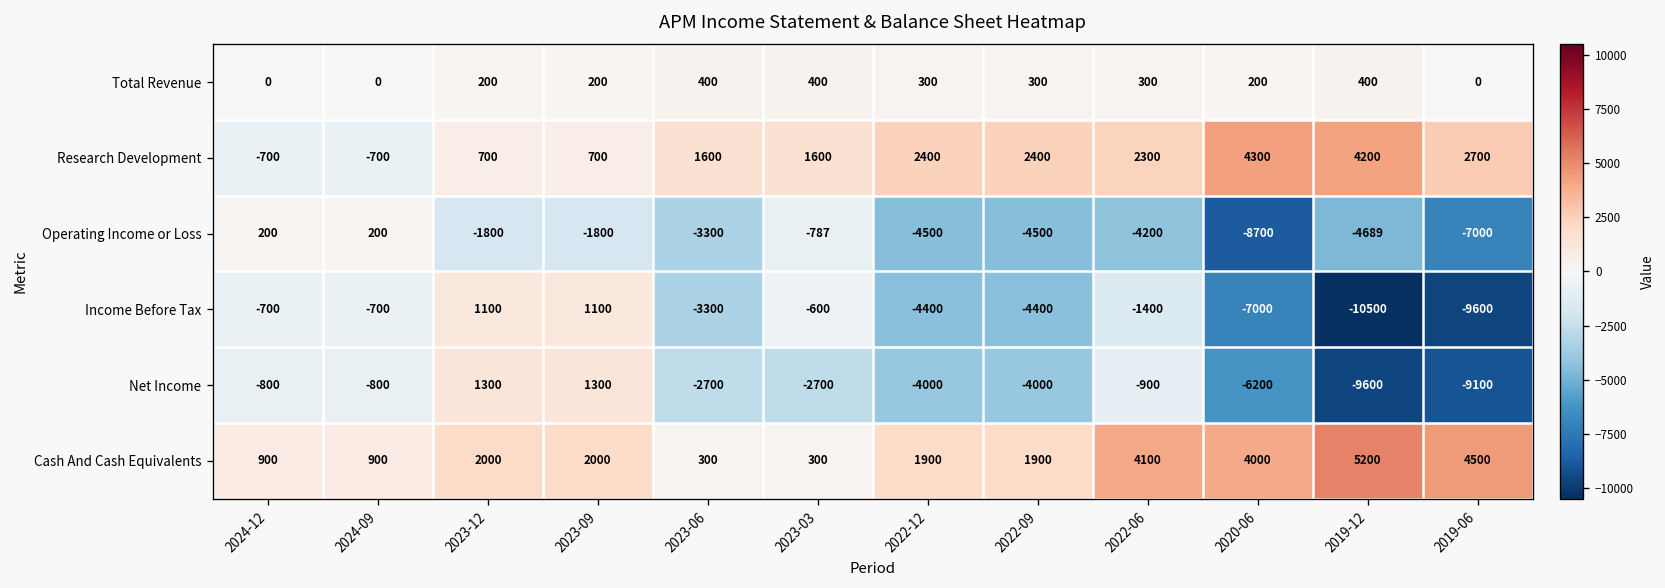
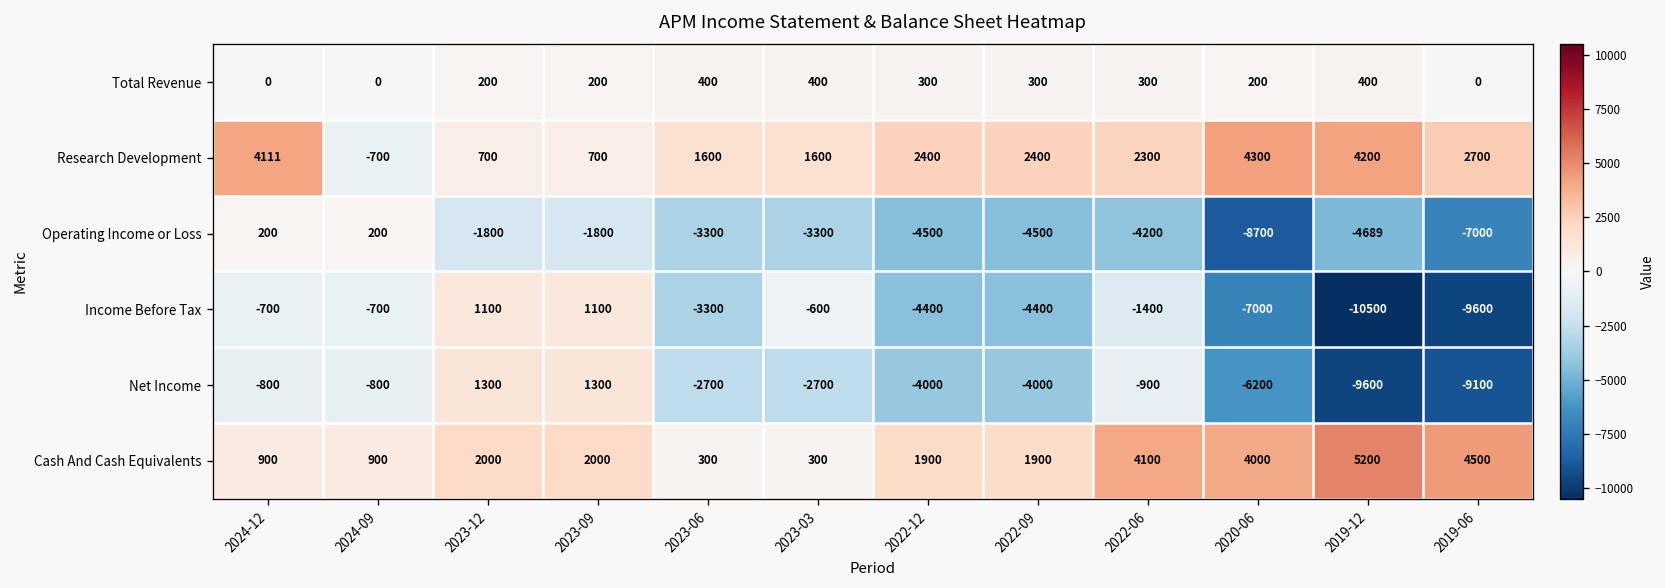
  {
    "Total Revenue": {
      "2024-12": 0,
      "2024-09": 0,
      "2023-12": 200,
      "2023-09": 200,
      "2023-06": 400,
      "2023-03": 400,
      "2022-12": 300,
      "2022-09": 300,
      "2022-06": 300,
      "2020-06": 200,
      "2019-12": 400,
      "2019-06": 0
    },
    "Research Development": {
-     "2024-12": -700,
+     "2024-12": 4111,
      "2024-09": -700,
      "2023-12": 700,
      "2023-09": 700,
      "2023-06": 1600,
      "2023-03": 1600,
      "2022-12": 2400,
      "2022-09": 2400,
      "2022-06": 2300,
      "2020-06": 4300,
      "2019-12": 4200,
      "2019-06": 2700
    },
    "Operating Income or Loss": {
      "2024-12": 200,
      "2024-09": 200,
      "2023-12": -1800,
      "2023-09": -1800,
      "2023-06": -3300,
-     "2023-03": -787,
+     "2023-03": -3300,
      "2022-12": -4500,
      "2022-09": -4500,
      "2022-06": -4200,
      "2020-06": -8700,
      "2019-12": -4689,
      "2019-06": -7000
    },
    "Income Before Tax": {
      "2024-12": -700,
      "2024-09": -700,
      "2023-12": 1100,
      "2023-09": 1100,
      "2023-06": -3300,
      "2023-03": -600,
      "2022-12": -4400,
      "2022-09": -4400,
      "2022-06": -1400,
      "2020-06": -7000,
      "2019-12": -10500,
      "2019-06": -9600
    },
    "Net Income": {
      "2024-12": -800,
      "2024-09": -800,
      "2023-12": 1300,
      "2023-09": 1300,
      "2023-06": -2700,
      "2023-03": -2700,
      "2022-12": -4000,
      "2022-09": -4000,
      "2022-06": -900,
      "2020-06": -6200,
      "2019-12": -9600,
      "2019-06": -9100
    },
    "Cash And Cash Equivalents": {
      "2024-12": 900,
      "2024-09": 900,
      "2023-12": 2000,
      "2023-09": 2000,
      "2023-06": 300,
      "2023-03": 300,
      "2022-12": 1900,
      "2022-09": 1900,
      "2022-06": 4100,
      "2020-06": 4000,
      "2019-12": 5200,
      "2019-06": 4500
    }
  }
